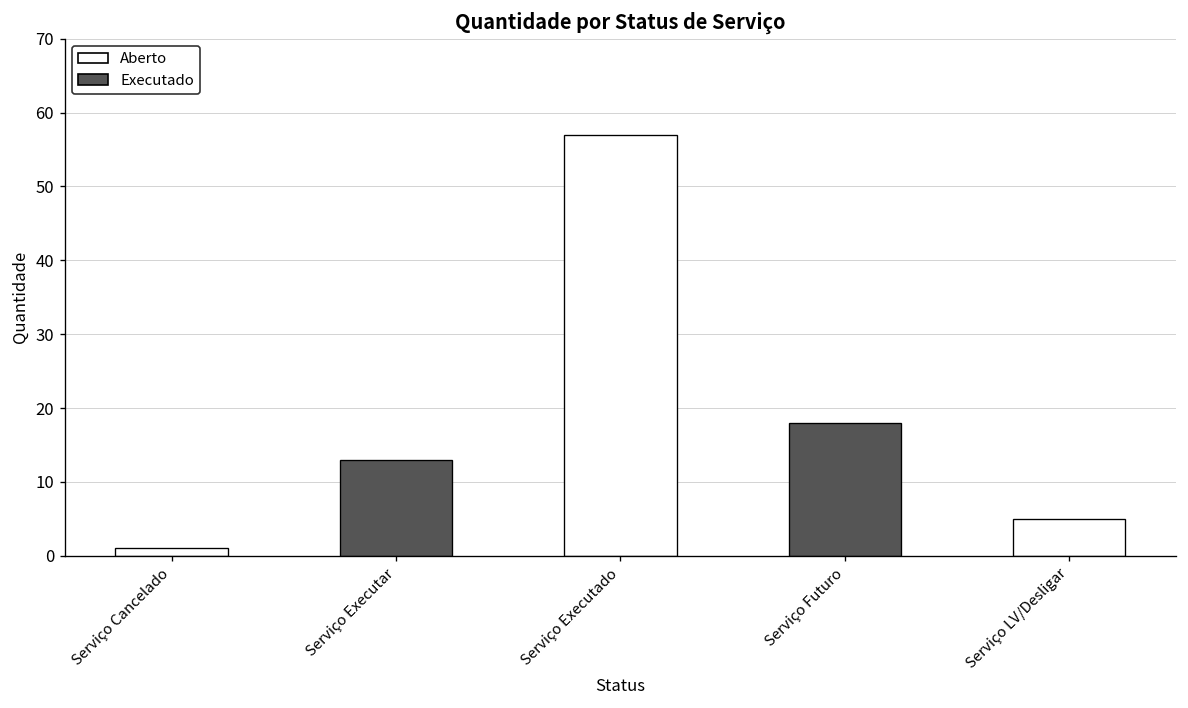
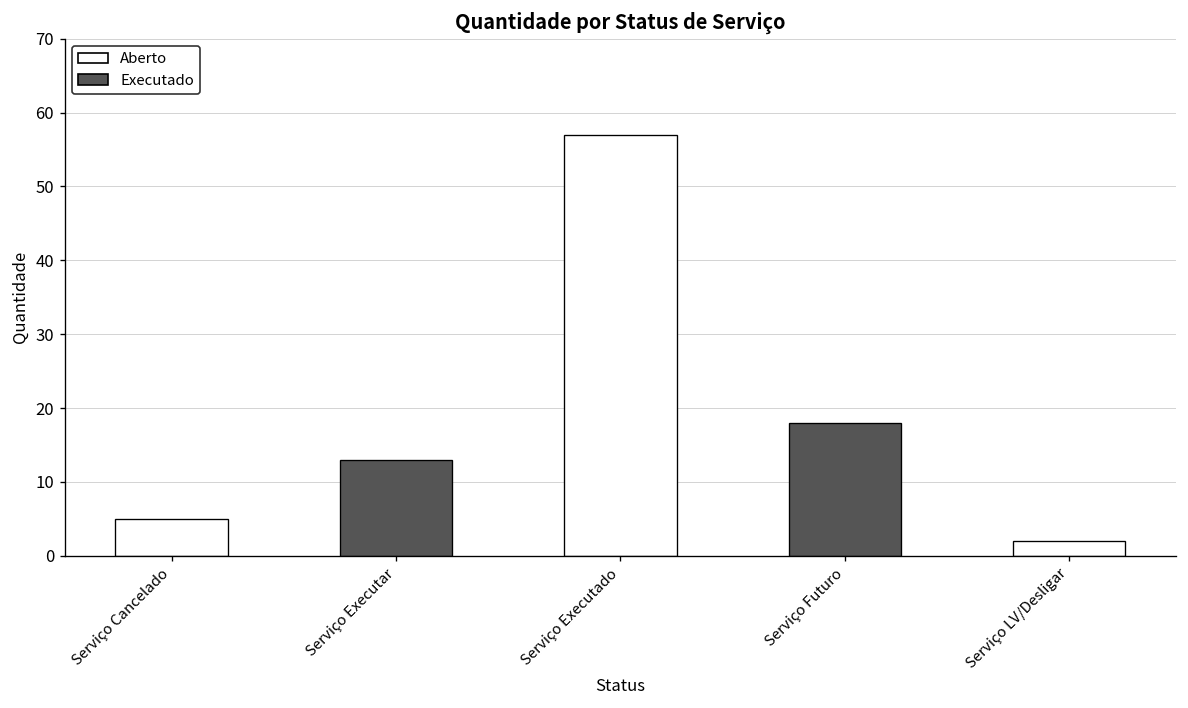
  {
-   "Serviço Cancelado": 1,
+   "Serviço Cancelado": 5,
    "Serviço Executar": 13,
    "Serviço Executado": 57,
    "Serviço Futuro": 18,
-   "Serviço LV/Desligar": 5
+   "Serviço LV/Desligar": 2
  }
